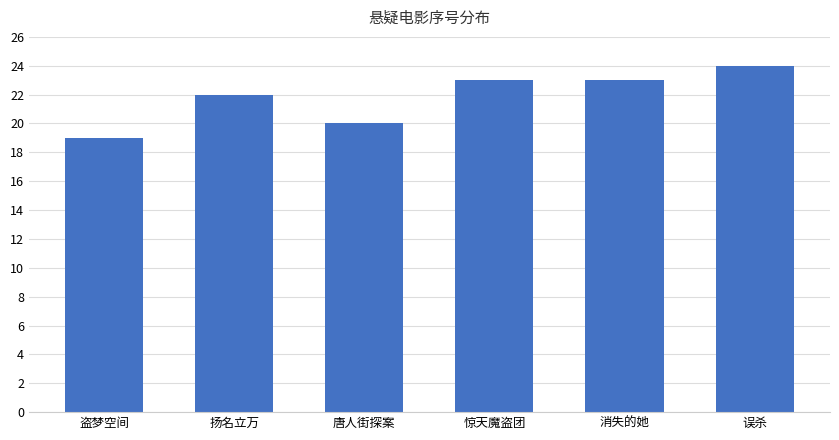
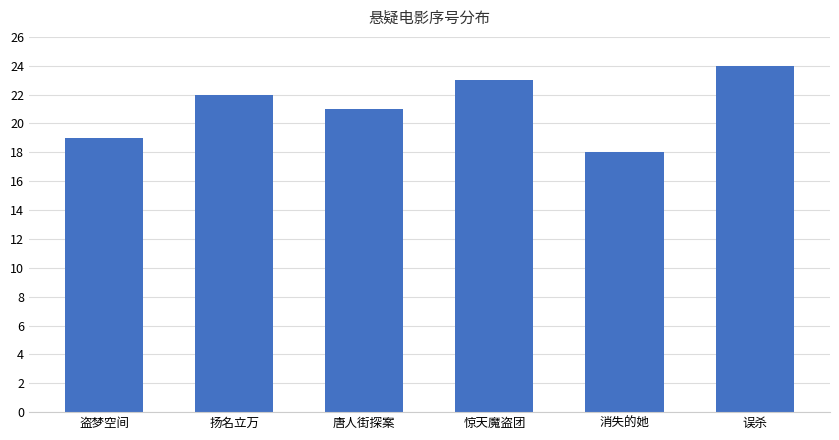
  {
    "盗梦空间": 19,
    "扬名立万": 22,
-   "唐人街探案": 20,
+   "唐人街探案": 21,
    "惊天魔盗团": 23,
-   "消失的她": 23,
+   "消失的她": 18,
    "误杀": 24
  }
